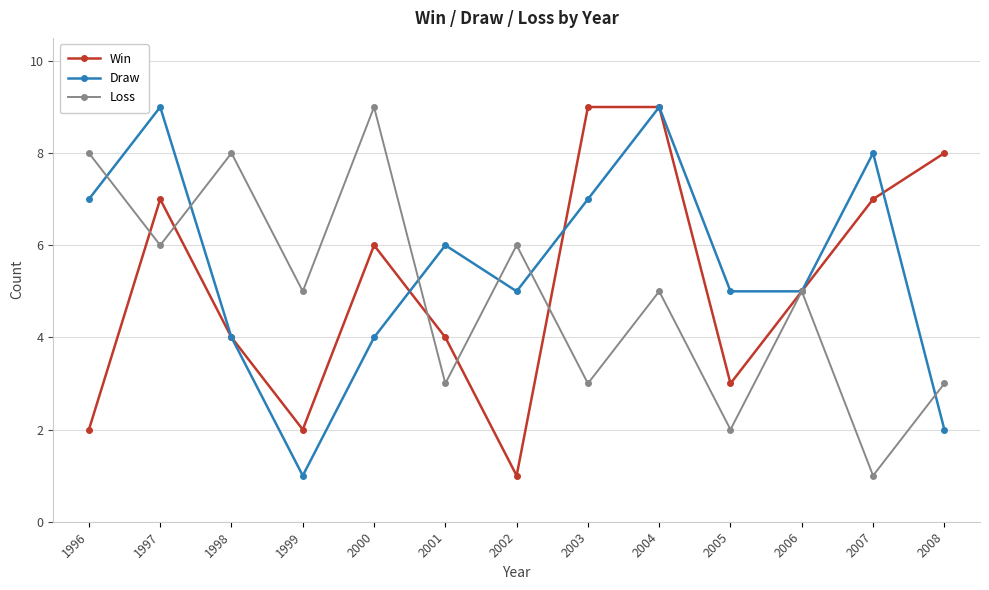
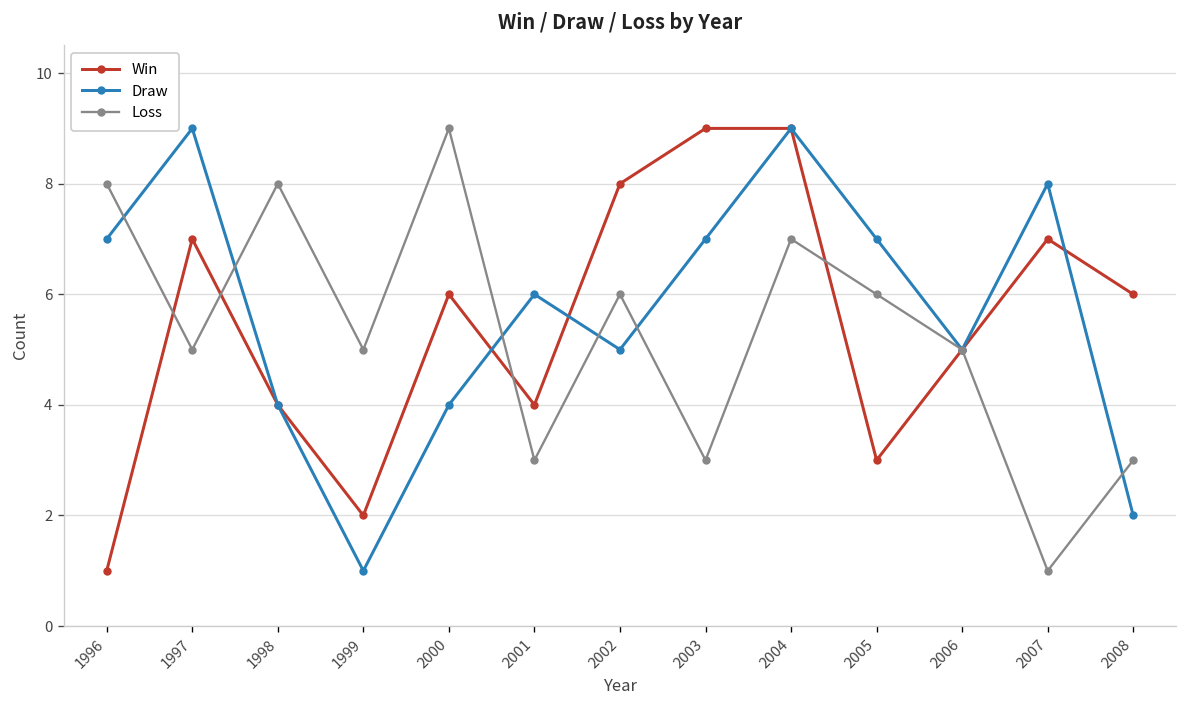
  {
    "Win": {
-     "1996": 2,
+     "1996": 1,
      "1997": 7,
      "1999": 2,
      "2000": 6,
      "2001": 4,
-     "2002": 1,
+     "2002": 8,
      "2003": 9,
      "2005": 3,
      "2007": 7,
-     "2008": 8
+     "2008": 6
    },
    "Draw": {
      "1996": 7,
      "1997": 9,
      "1999": 1,
      "2000": 4,
      "2001": 6,
      "2002": 5,
      "2003": 7,
-     "2005": 5,
+     "2005": 7,
      "2007": 8,
      "2008": 2
    },
    "Loss": {
      "1996": 8,
-     "1997": 6,
+     "1997": 5,
      "1998": 8,
      "1999": 5,
      "2000": 9,
      "2001": 3,
      "2002": 6,
      "2003": 3,
-     "2004": 5,
-     "2005": 2,
+     "2004": 7,
+     "2005": 6,
      "2007": 1,
      "2008": 3
    }
  }
